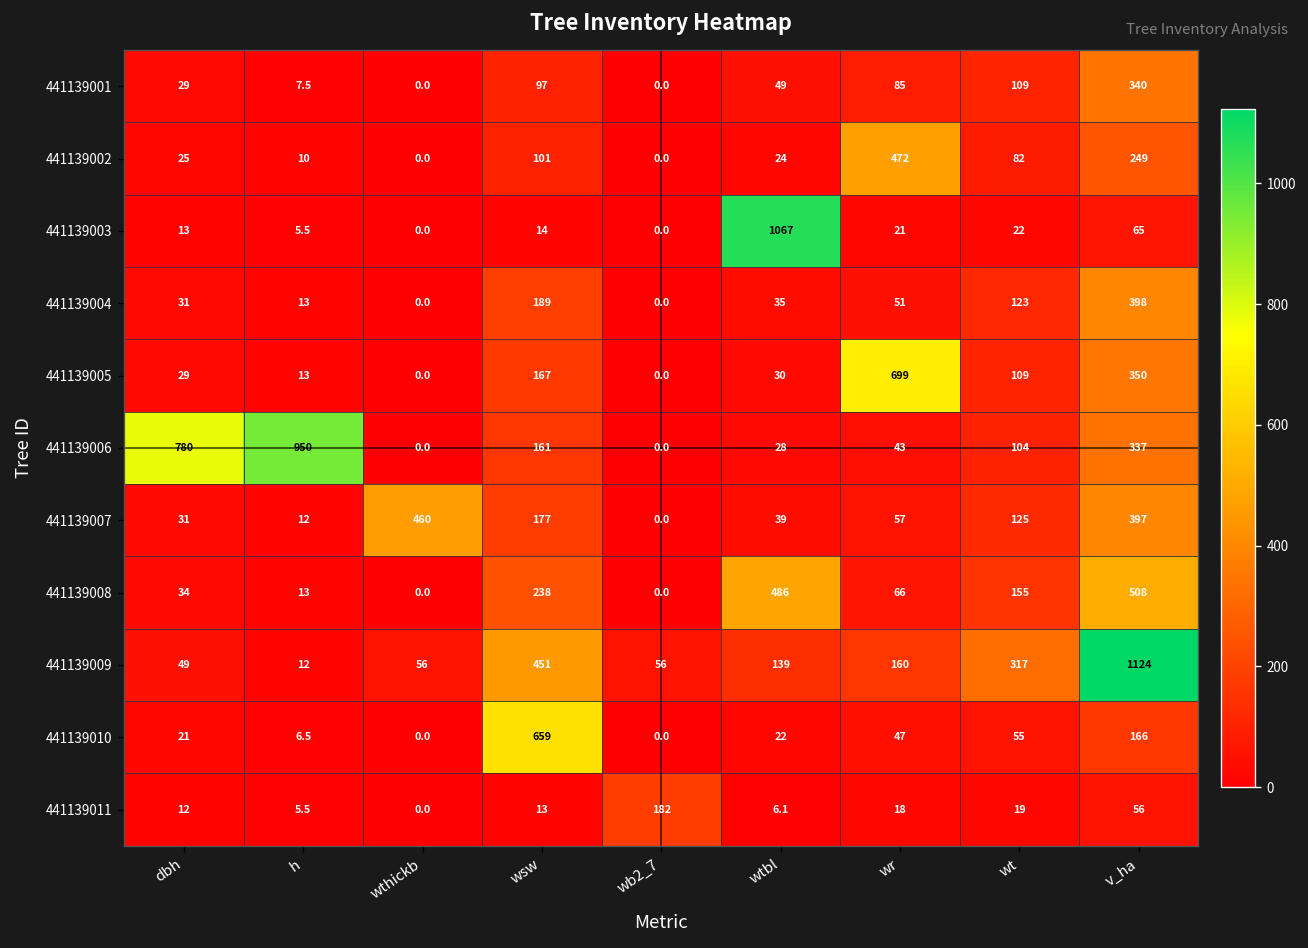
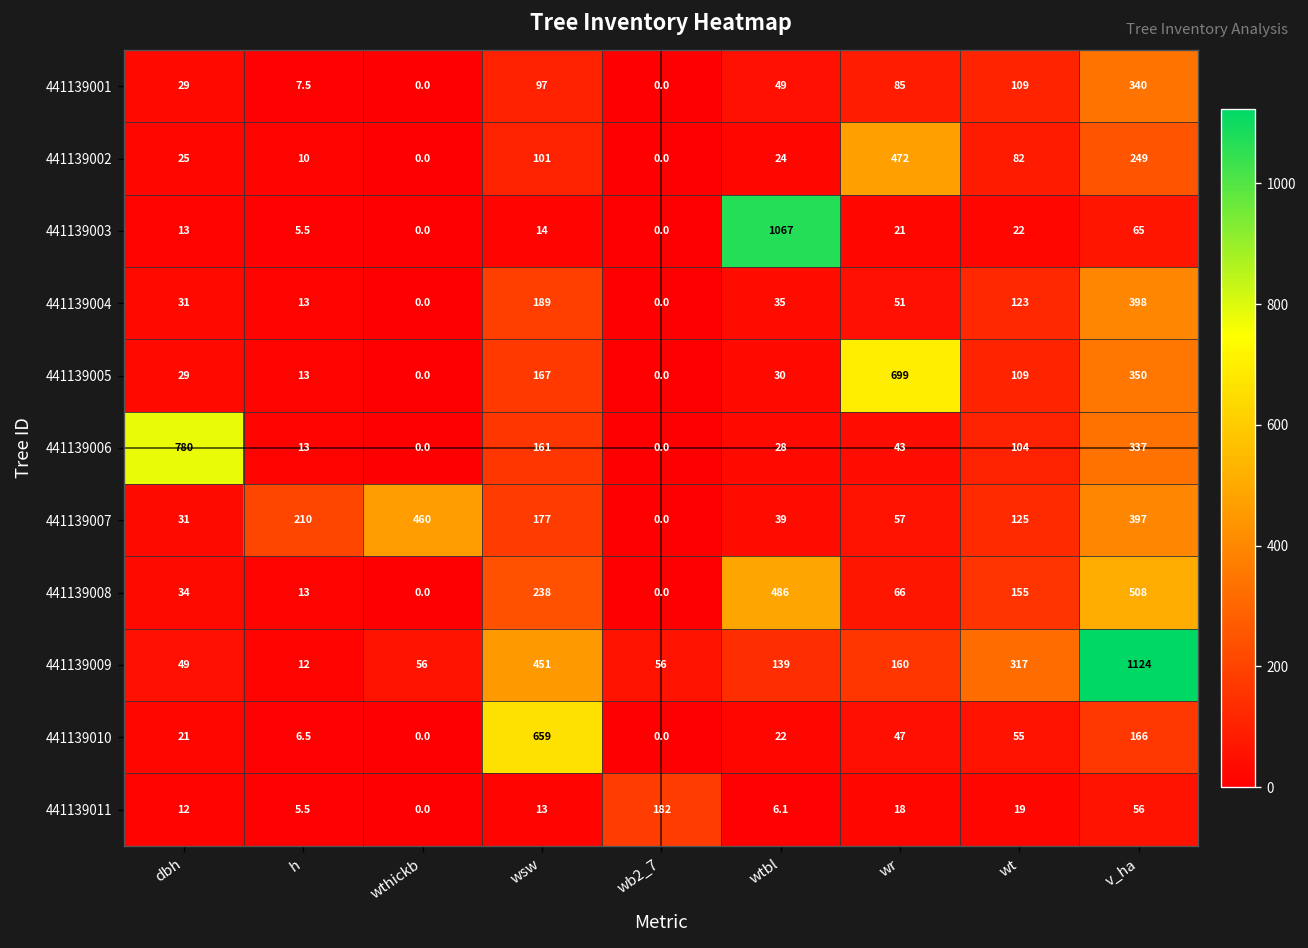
  {
    "441139001": {
      "dbh": 29,
      "h": 7.5,
      "wthickb": 0.0,
      "wsw": 97,
      "wb2_7": 0.0,
      "wtbl": 49,
      "wr": 85,
      "wt": 109,
      "v_ha": 340
    },
    "441139002": {
      "dbh": 25,
      "h": 10,
      "wthickb": 0.0,
      "wsw": 101,
      "wb2_7": 0.0,
      "wtbl": 24,
      "wr": 472,
      "wt": 82,
      "v_ha": 249
    },
    "441139003": {
      "dbh": 13,
      "h": 5.5,
      "wthickb": 0.0,
      "wsw": 14,
      "wb2_7": 0.0,
      "wtbl": 1067,
      "wr": 21,
      "wt": 22,
      "v_ha": 65
    },
    "441139004": {
      "dbh": 31,
      "h": 13,
      "wthickb": 0.0,
      "wsw": 189,
      "wb2_7": 0.0,
      "wtbl": 35,
      "wr": 51,
      "wt": 123,
      "v_ha": 398
    },
    "441139005": {
      "dbh": 29,
      "h": 13,
      "wthickb": 0.0,
      "wsw": 167,
      "wb2_7": 0.0,
      "wtbl": 30,
      "wr": 699,
      "wt": 109,
      "v_ha": 350
    },
    "441139006": {
      "dbh": 780,
-     "h": 950,
+     "h": 13,
      "wthickb": 0.0,
      "wsw": 161,
      "wb2_7": 0.0,
      "wtbl": 28,
      "wr": 43,
      "wt": 104,
      "v_ha": 337
    },
    "441139007": {
      "dbh": 31,
-     "h": 12,
+     "h": 210,
      "wthickb": 460,
      "wsw": 177,
      "wb2_7": 0.0,
      "wtbl": 39,
      "wr": 57,
      "wt": 125,
      "v_ha": 397
    },
    "441139008": {
      "dbh": 34,
      "h": 13,
      "wthickb": 0.0,
      "wsw": 238,
      "wb2_7": 0.0,
      "wtbl": 486,
      "wr": 66,
      "wt": 155,
      "v_ha": 508
    },
    "441139009": {
      "dbh": 49,
      "h": 12,
      "wthickb": 56,
      "wsw": 451,
      "wb2_7": 56,
      "wtbl": 139,
      "wr": 160,
      "wt": 317,
      "v_ha": 1124
    },
    "441139010": {
      "dbh": 21,
      "h": 6.5,
      "wthickb": 0.0,
      "wsw": 659,
      "wb2_7": 0.0,
      "wtbl": 22,
      "wr": 47,
      "wt": 55,
      "v_ha": 166
    },
    "441139011": {
      "dbh": 12,
      "h": 5.5,
      "wthickb": 0.0,
      "wsw": 13,
      "wb2_7": 182,
      "wtbl": 6.1,
      "wr": 18,
      "wt": 19,
      "v_ha": 56
    }
  }
